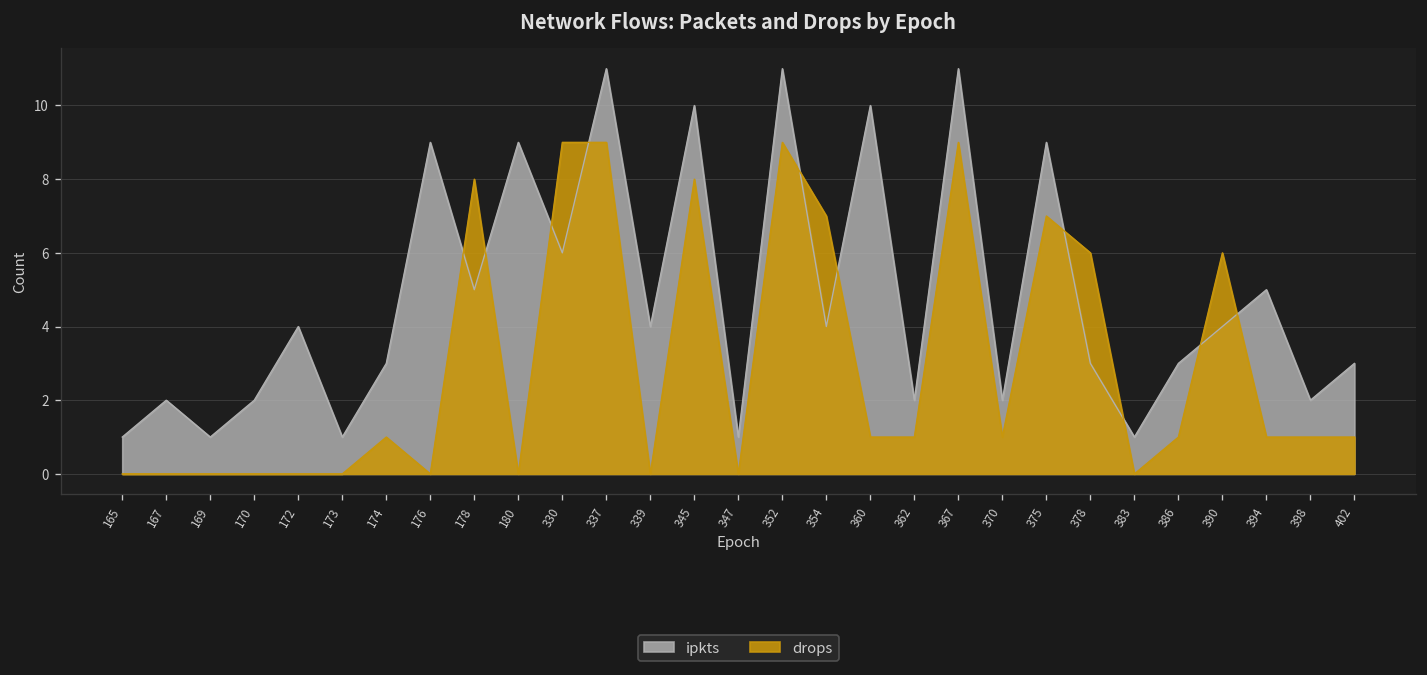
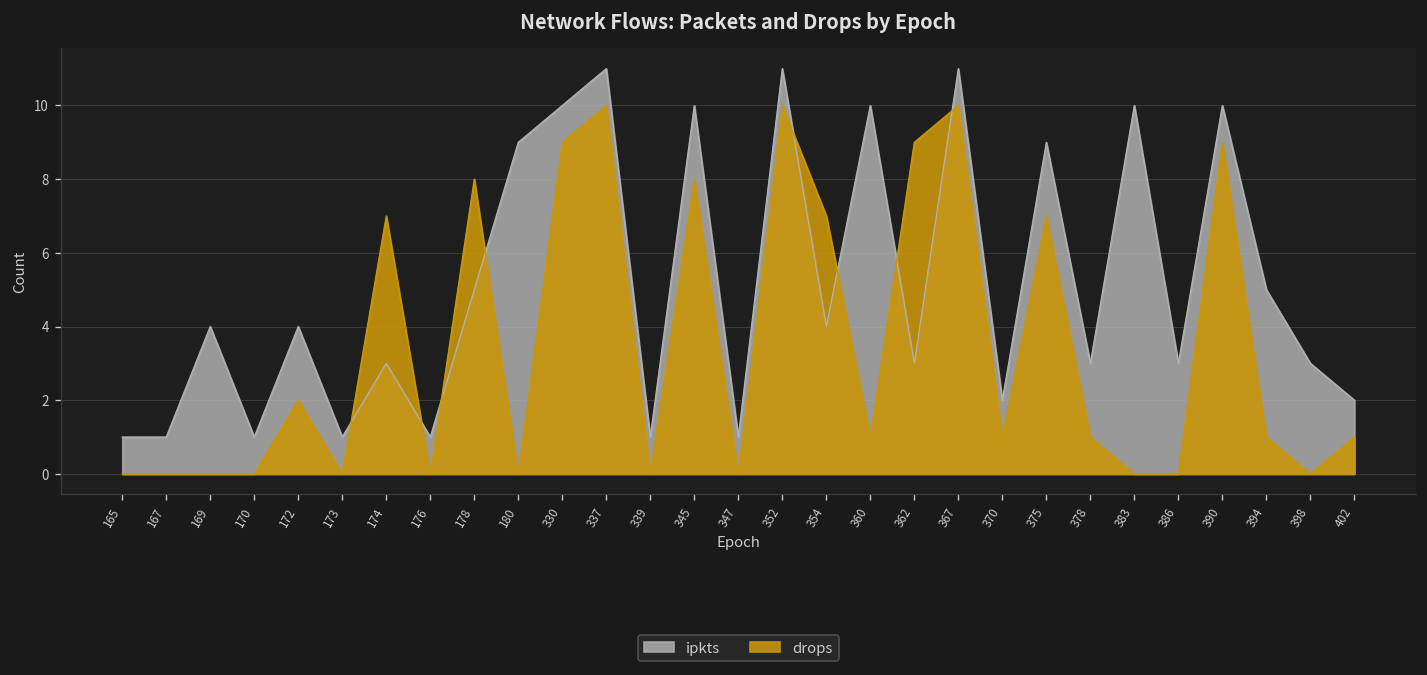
  {
    "ipkts": {
      "165": 1,
-     "167": 2,
-     "169": 1,
-     "170": 2,
+     "167": 1,
+     "169": 4,
+     "170": 1,
      "172": 4,
      "173": 1,
      "174": 3,
-     "176": 9,
+     "176": 1,
      "178": 5,
      "180": 9,
-     "330": 6,
+     "330": 10,
      "337": 11,
-     "339": 4,
+     "339": 1,
      "345": 10,
      "347": 1,
      "352": 11,
      "354": 4,
      "360": 10,
-     "362": 2,
+     "362": 3,
      "367": 11,
      "370": 2,
      "375": 9,
      "378": 3,
-     "383": 1,
+     "383": 10,
      "386": 3,
-     "390": 4,
+     "390": 10,
      "394": 5,
-     "398": 2,
-     "402": 3
+     "398": 3,
+     "402": 2
    },
    "drops": {
      "165": 0,
      "167": 0,
      "169": 0,
      "170": 0,
-     "172": 0,
+     "172": 2,
      "173": 0,
-     "174": 1,
+     "174": 7,
      "176": 0,
      "178": 8,
      "180": 0,
      "330": 9,
-     "337": 9,
+     "337": 10,
      "339": 0,
      "345": 8,
      "347": 0,
-     "352": 9,
+     "352": 10,
      "354": 7,
      "360": 1,
-     "362": 1,
-     "367": 9,
+     "362": 9,
+     "367": 10,
      "370": 1,
      "375": 7,
-     "378": 6,
+     "378": 1,
      "383": 0,
-     "386": 1,
-     "390": 6,
+     "386": 0,
+     "390": 9,
      "394": 1,
-     "398": 1,
+     "398": 0,
      "402": 1
    }
  }
